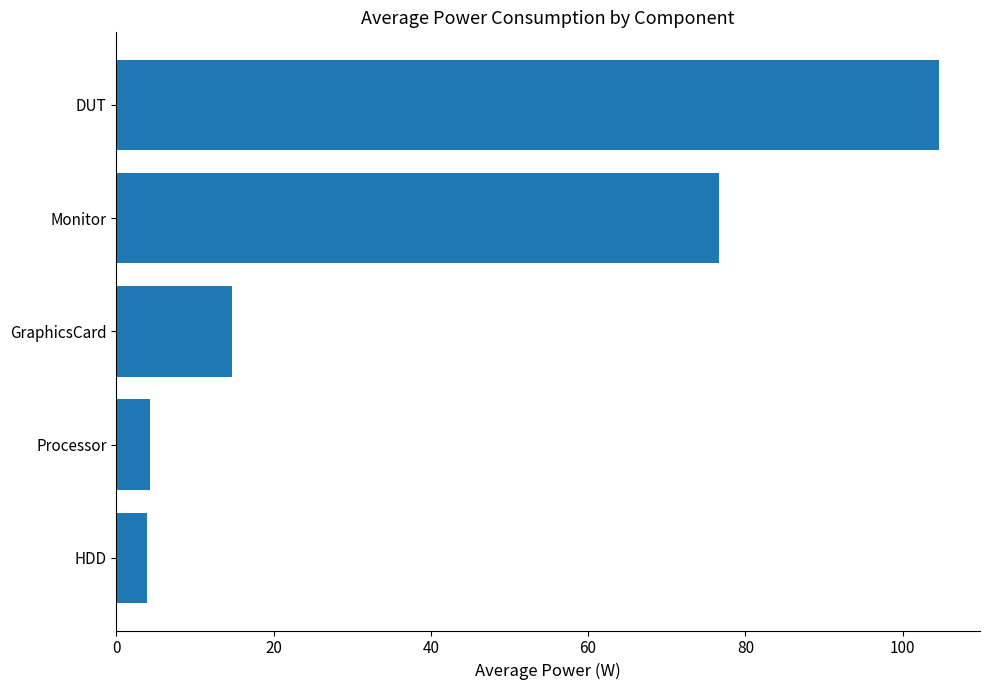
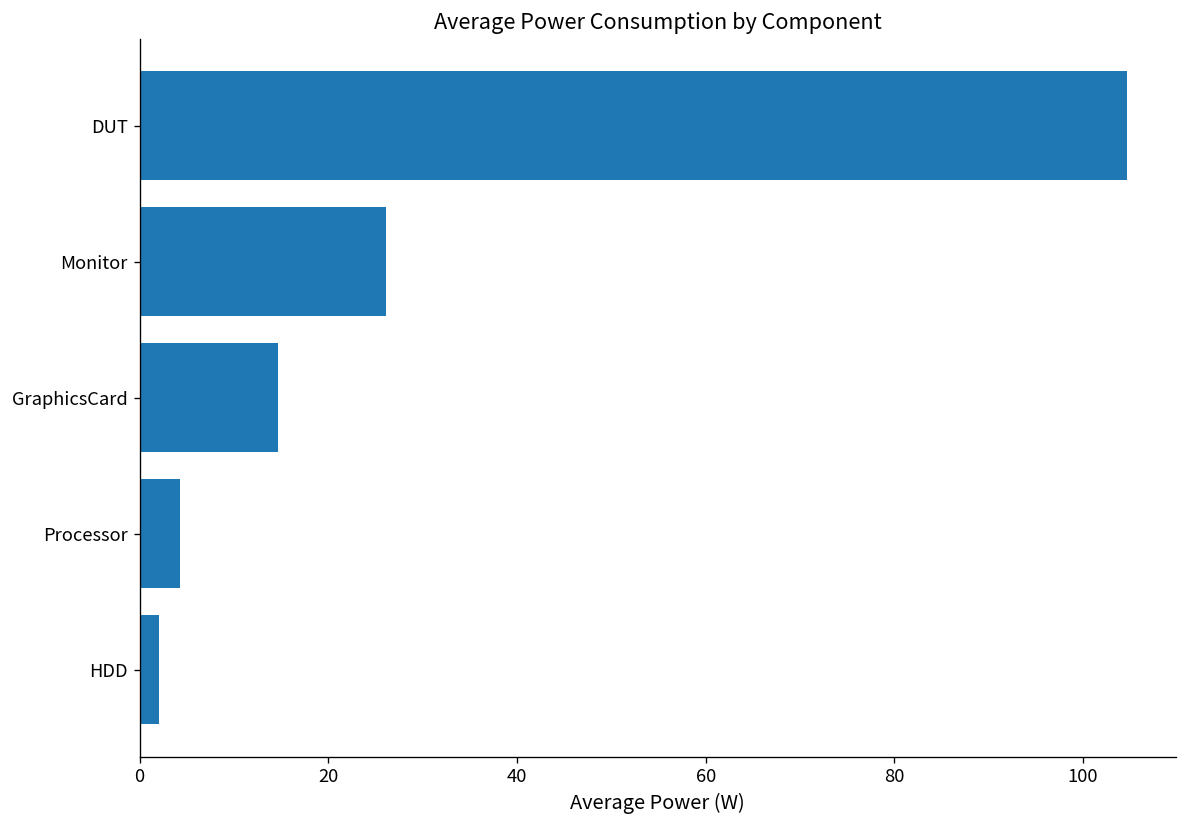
  {
    "DUT": 105,
-   "Monitor": 77,
+   "Monitor": 26,
    "GraphicsCard": 15,
    "Processor": 4,
-   "HDD": 4
+   "HDD": 2
  }
